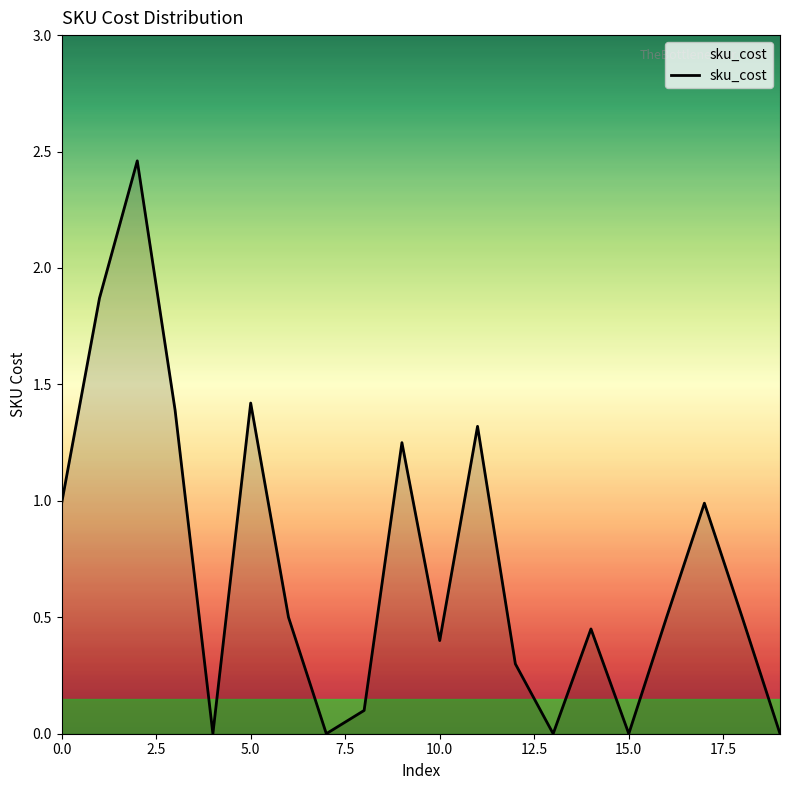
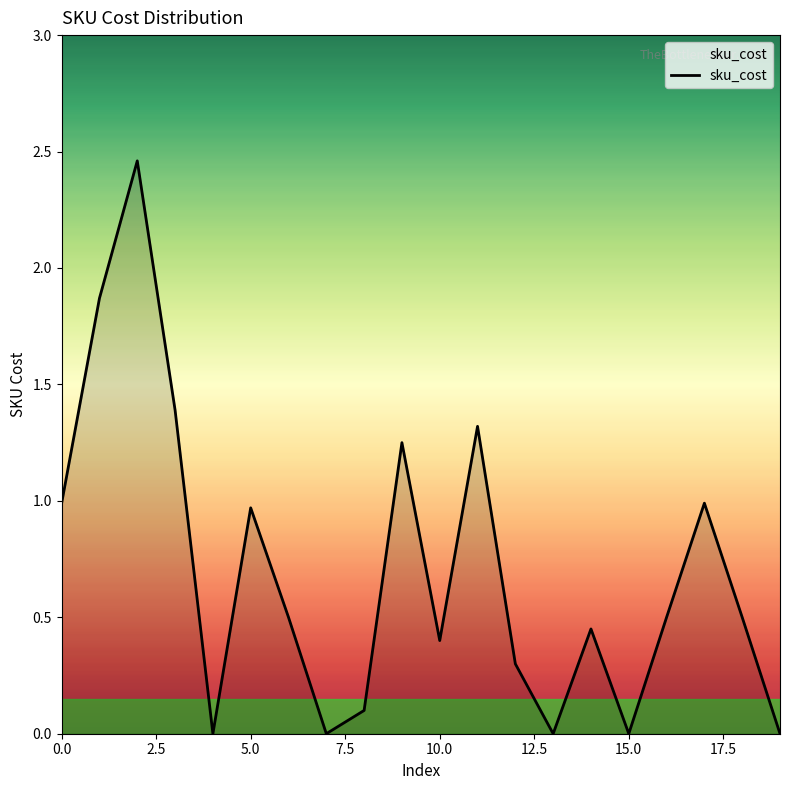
  {
    "0.0": 0.99,
-   "5.0": 1.42,
+   "5.0": 0.97,
    "10.0": 0.40
  }
